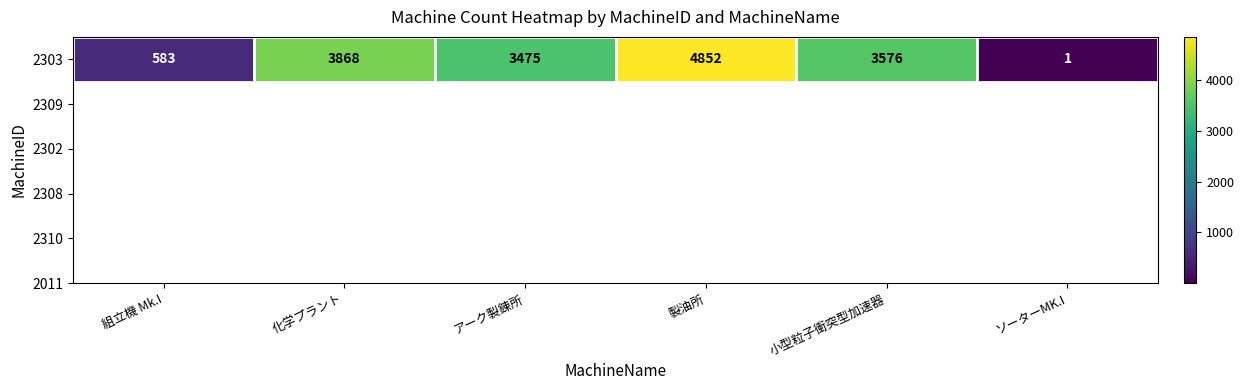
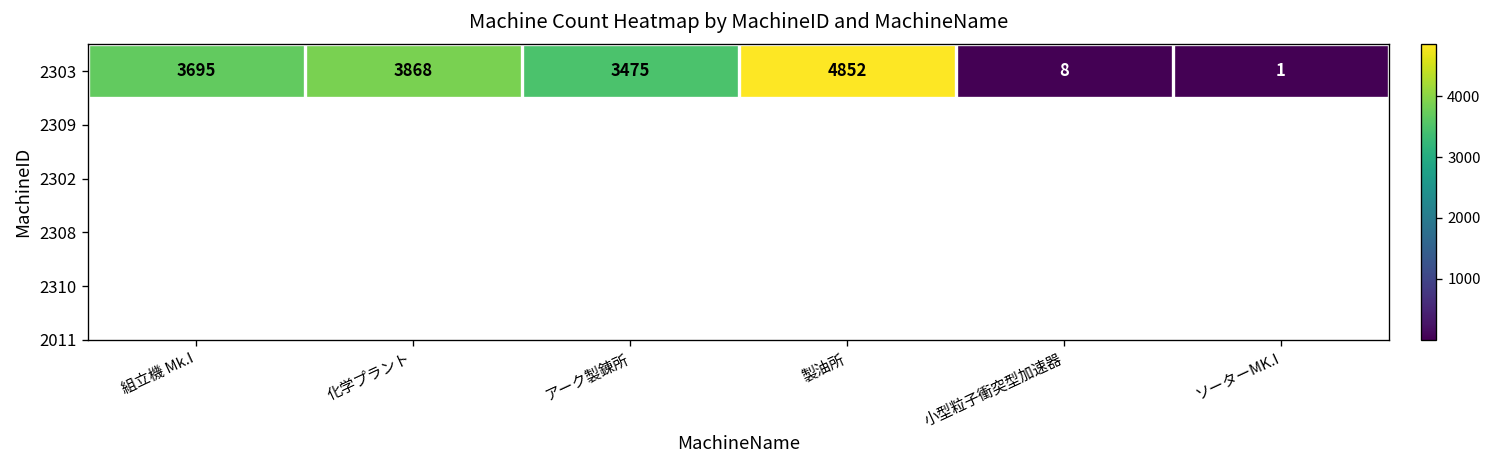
  {
    "2303": {
-     "組立機 Mk.I": 583,
+     "組立機 Mk.I": 3695,
      "化学プラント": 3868,
      "アーク製錬所": 3475,
      "製油所": 4852,
-     "小型粒子衝突型加速器": 3576,
+     "小型粒子衝突型加速器": 8,
      "ソーターMK.I": 1
    }
  }
